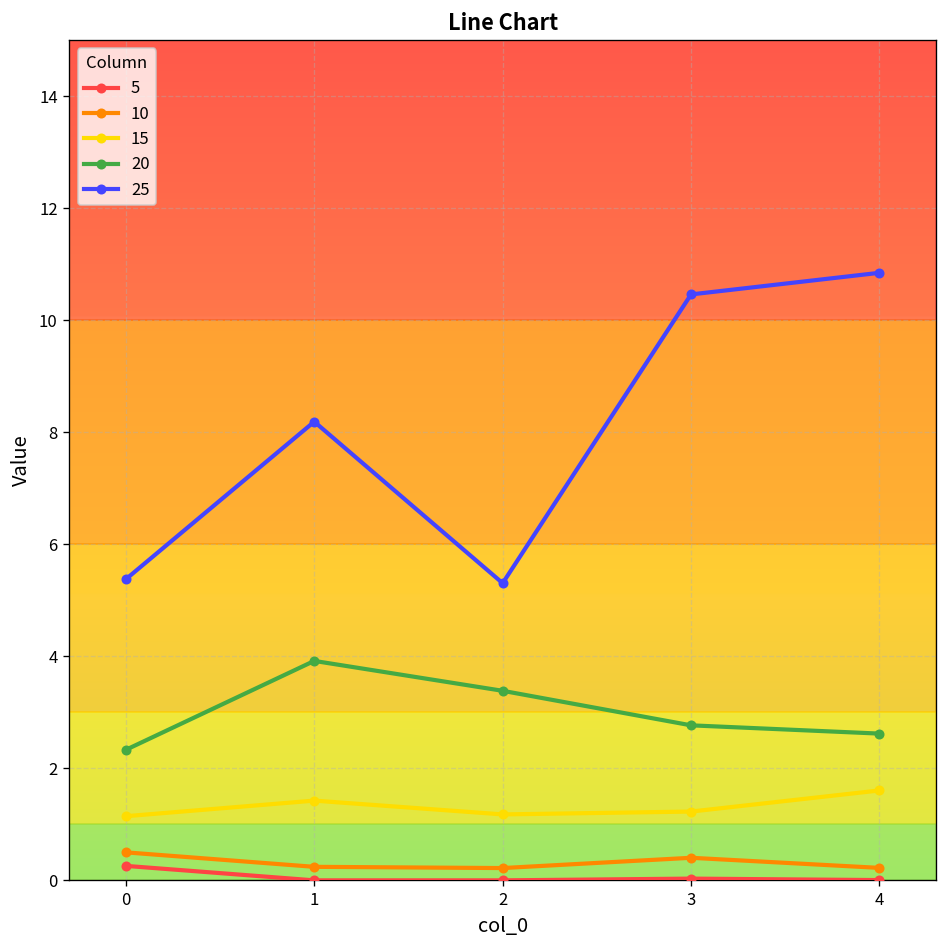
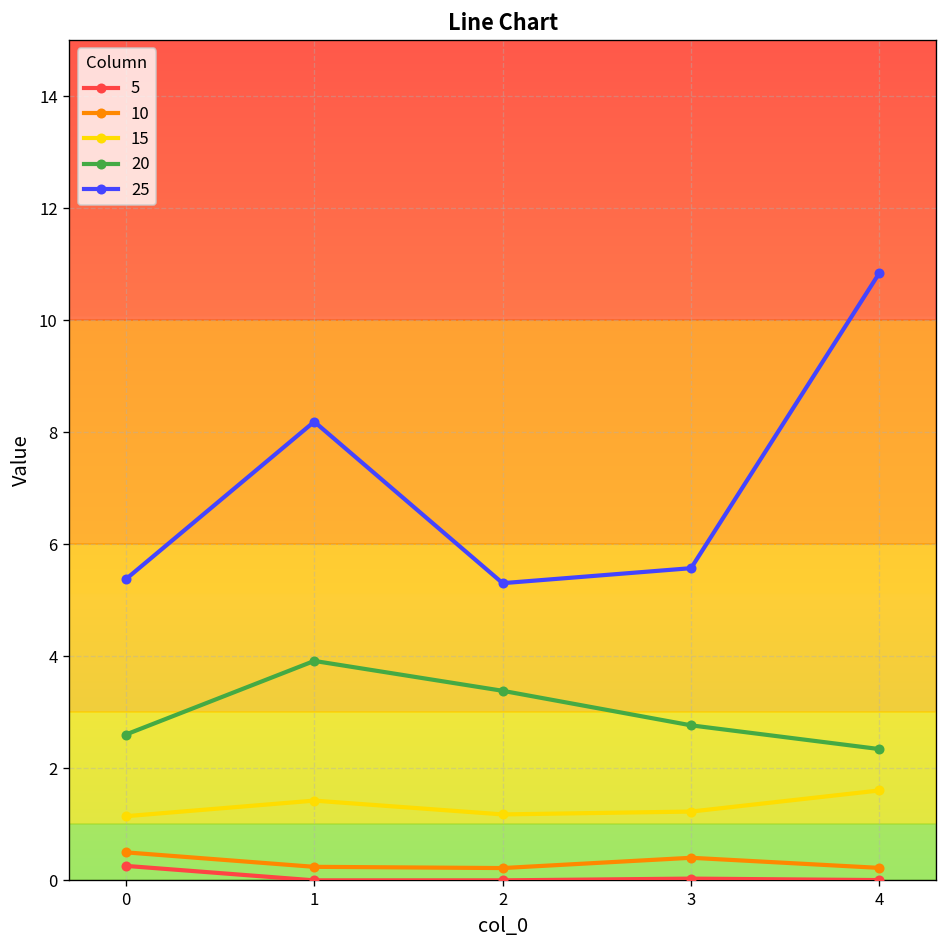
  {
    "20": {
-     "0": 2.3,
+     "0": 2.6,
      "1": 3.9,
      "2": 3.4,
      "3": 2.8,
-     "4": 2.6
+     "4": 2.3
    },
    "25": {
      "0": 5.4,
      "1": 8.2,
      "2": 5.3,
-     "3": 10.5,
+     "3": 5.6,
      "4": 10.8
    }
  }
